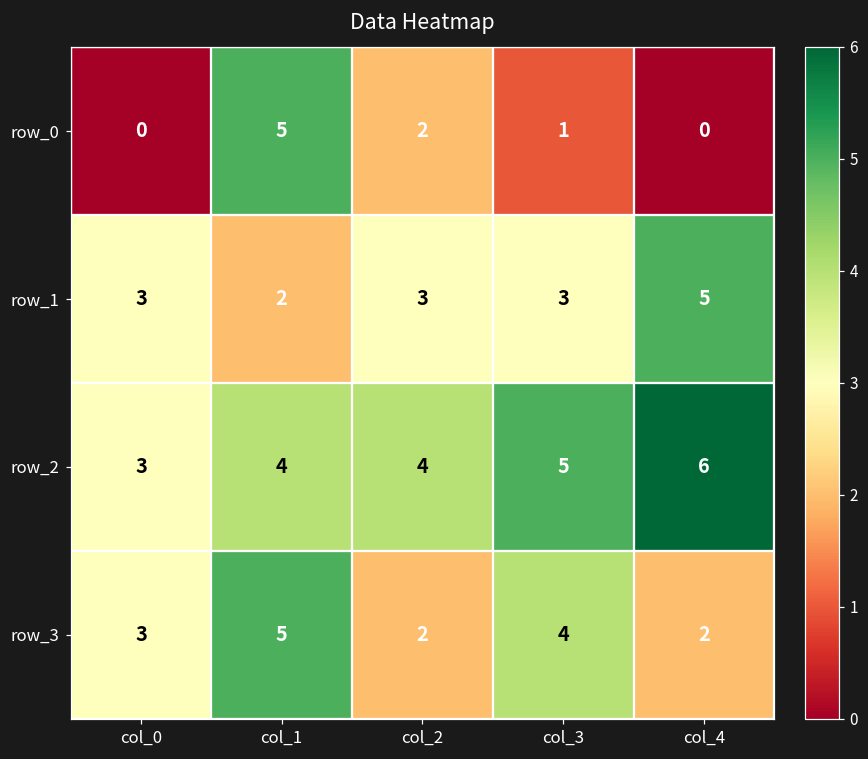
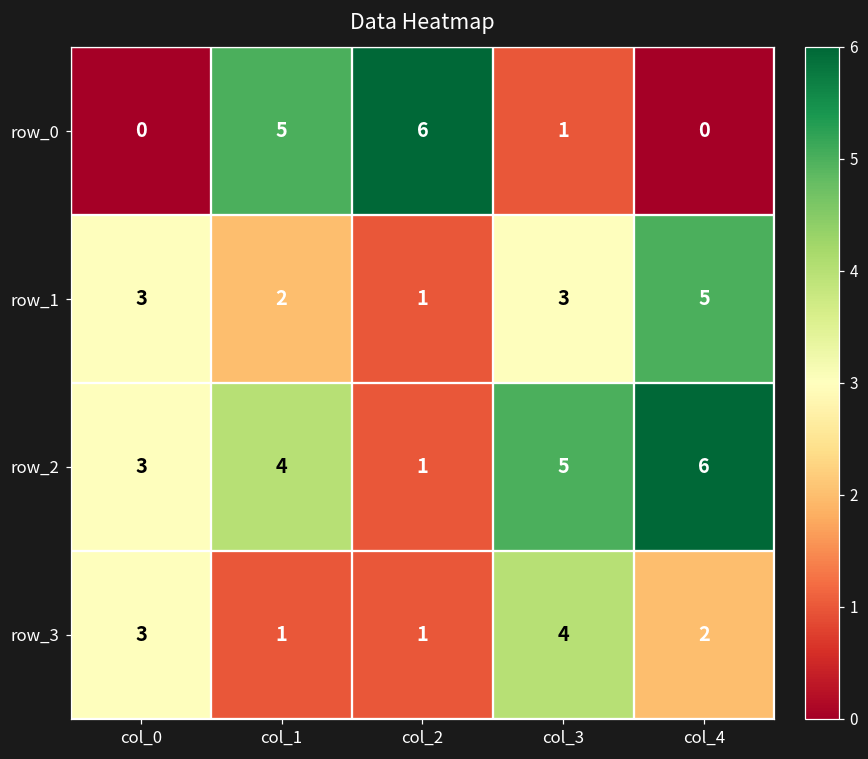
  {
    "row_0": {
      "col_0": 0,
      "col_1": 5,
-     "col_2": 2,
+     "col_2": 6,
      "col_3": 1,
      "col_4": 0
    },
    "row_1": {
      "col_0": 3,
      "col_1": 2,
-     "col_2": 3,
+     "col_2": 1,
      "col_3": 3,
      "col_4": 5
    },
    "row_2": {
      "col_0": 3,
      "col_1": 4,
-     "col_2": 4,
+     "col_2": 1,
      "col_3": 5,
      "col_4": 6
    },
    "row_3": {
      "col_0": 3,
-     "col_1": 5,
-     "col_2": 2,
+     "col_1": 1,
+     "col_2": 1,
      "col_3": 4,
      "col_4": 2
    }
  }
